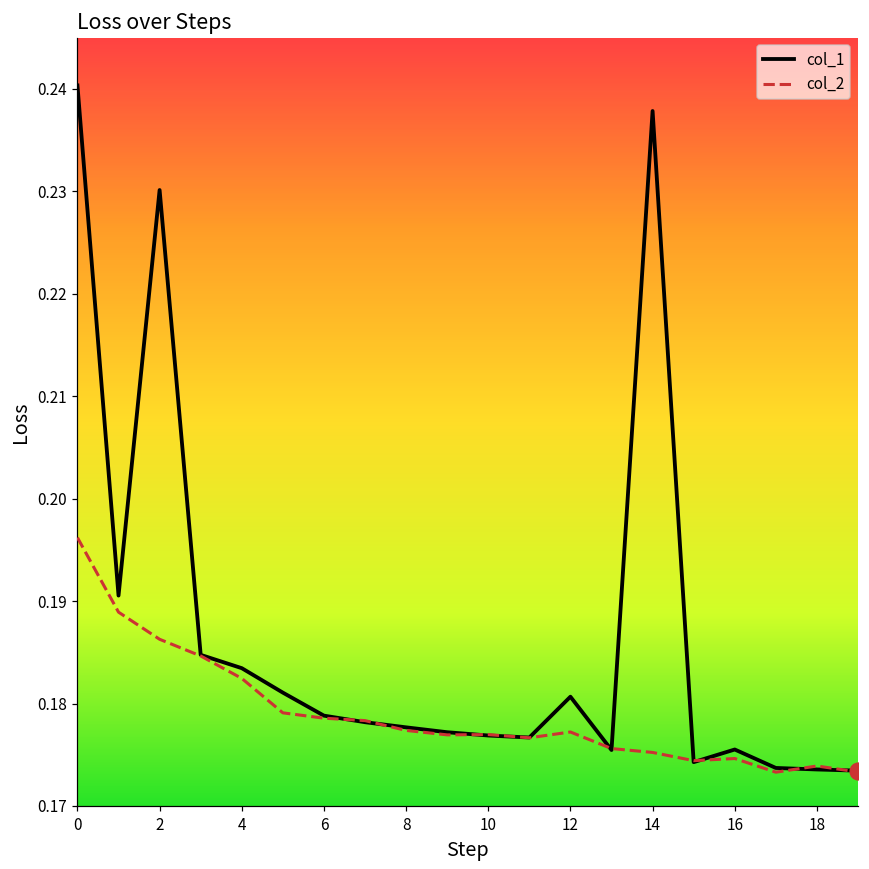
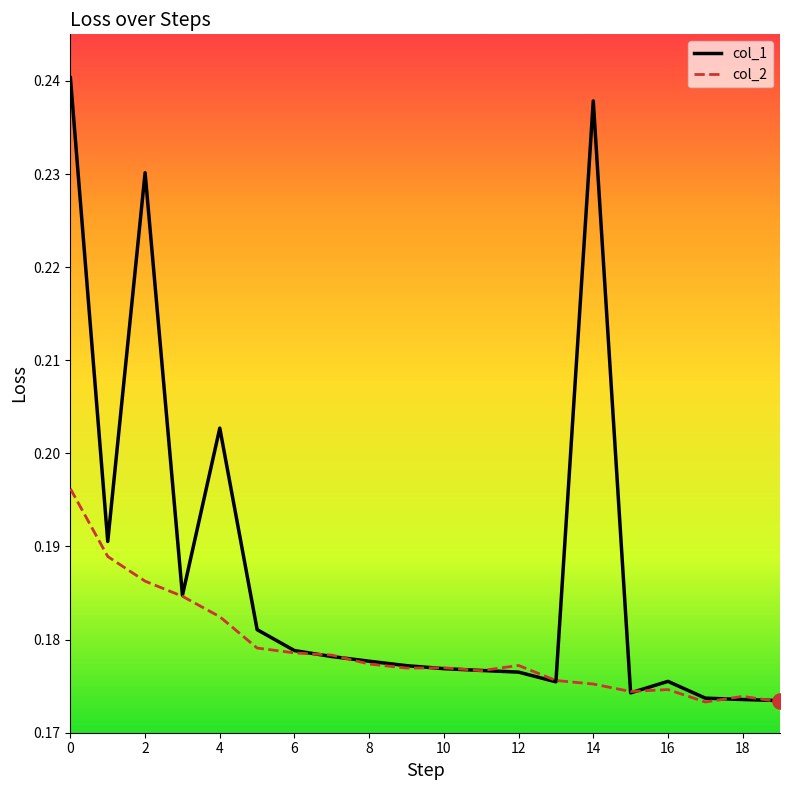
  {
    "col_1": {
      "0": 0.240,
      "2": 0.230,
-     "4": 0.183,
+     "4": 0.203,
      "8": 0.178,
-     "12": 0.181,
+     "12": 0.177,
      "14": 0.238,
      "16": 0.176,
      "18": 0.174
    }
  }
